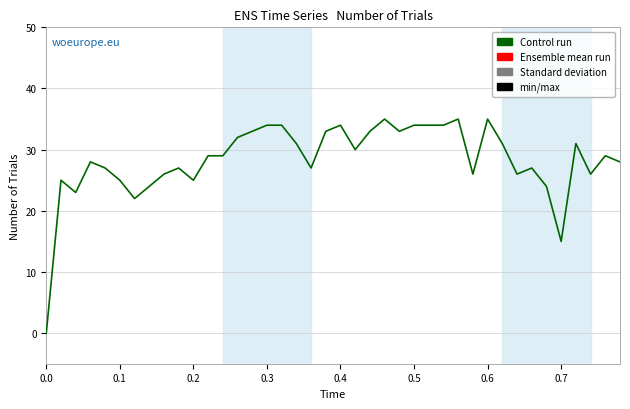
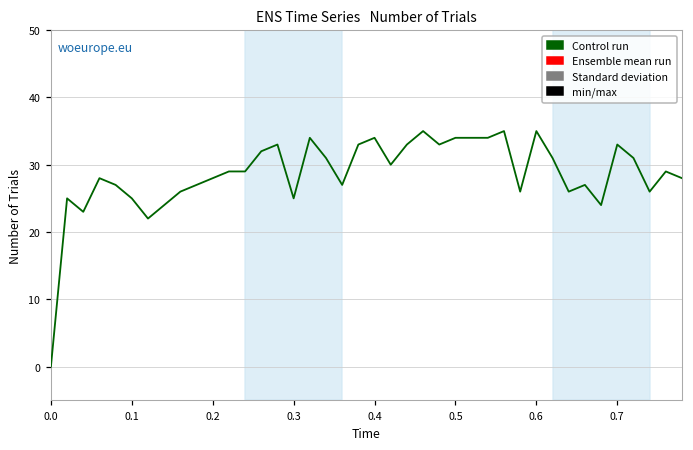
  {
    "0.0": 0,
    "0.1": 25,
-   "0.2": 25,
-   "0.3": 34,
+   "0.2": 28,
+   "0.3": 25,
    "0.4": 34,
    "0.5": 34,
    "0.6": 35,
-   "0.7": 15
+   "0.7": 33
  }
